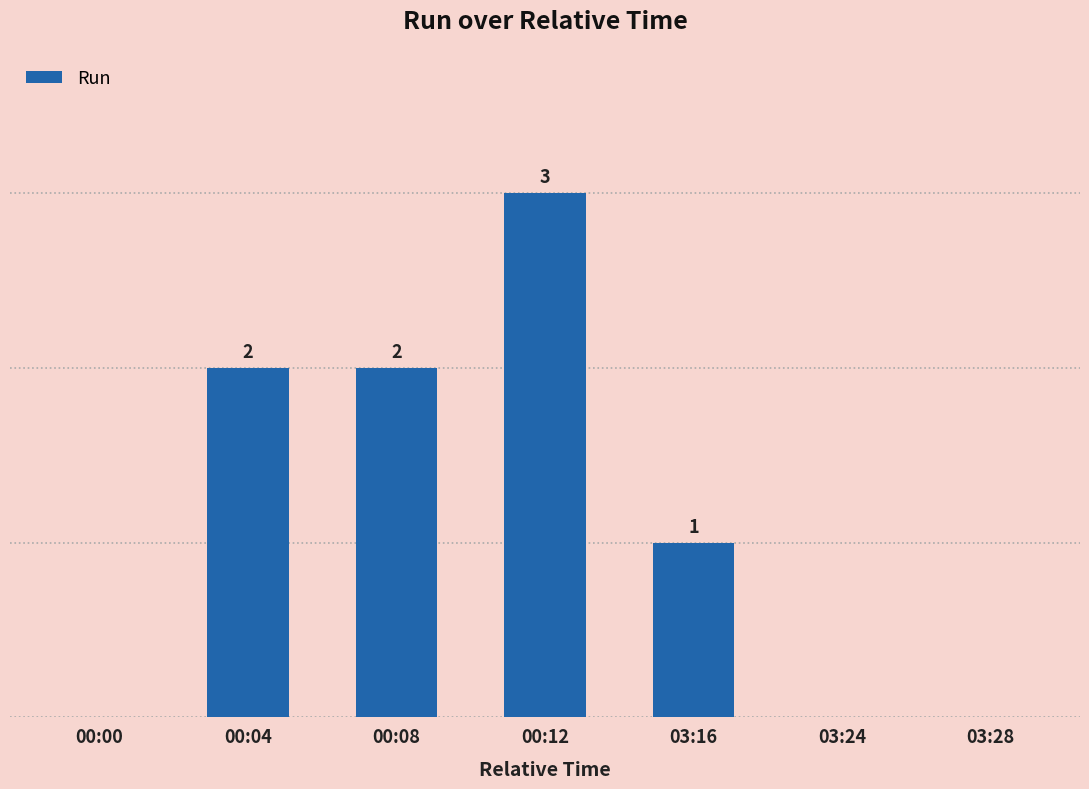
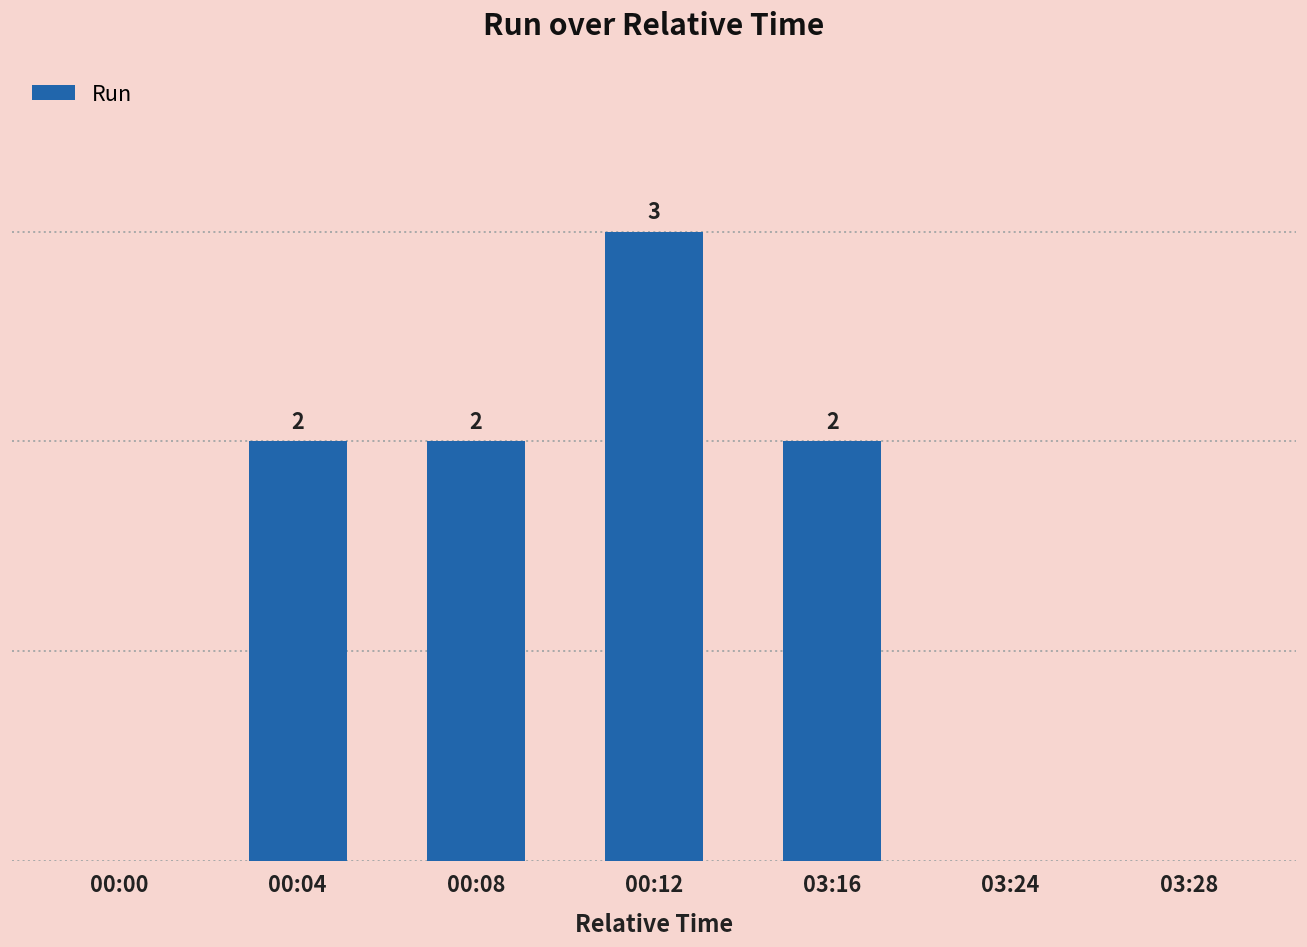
  {
    "00:04": 2,
    "00:08": 2,
    "00:12": 3,
-   "03:16": 1
+   "03:16": 2
  }
